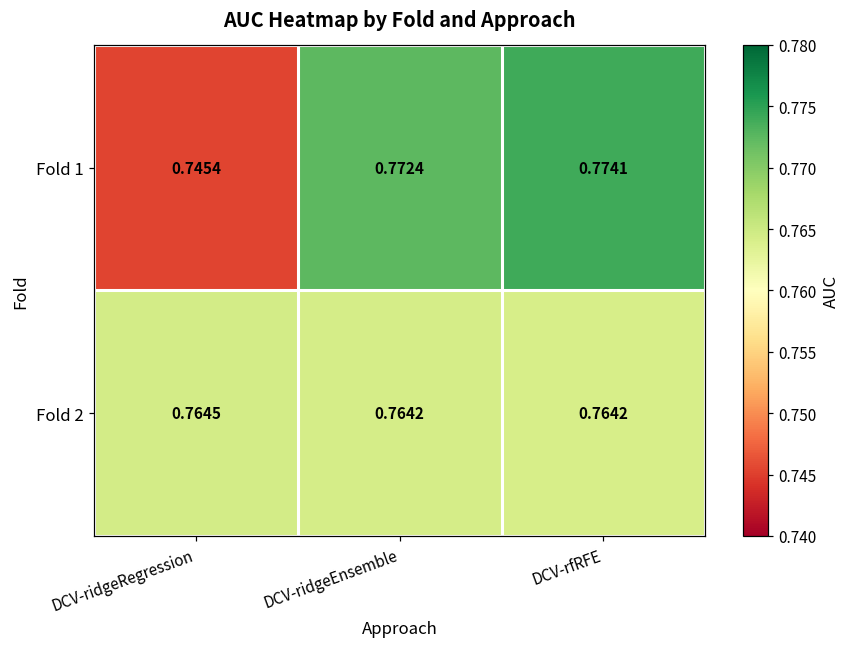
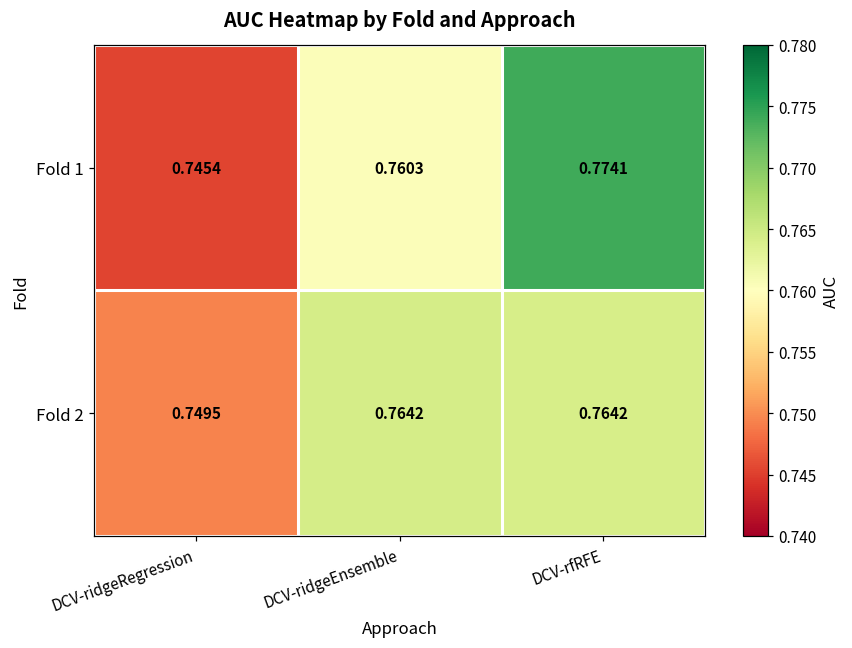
  {
    "Fold 1": {
      "DCV-ridgeRegression": 0.7454,
-     "DCV-ridgeEnsemble": 0.7724,
+     "DCV-ridgeEnsemble": 0.7603,
      "DCV-rfRFE": 0.7741
    },
    "Fold 2": {
-     "DCV-ridgeRegression": 0.7645,
+     "DCV-ridgeRegression": 0.7495,
      "DCV-ridgeEnsemble": 0.7642,
      "DCV-rfRFE": 0.7642
    }
  }
